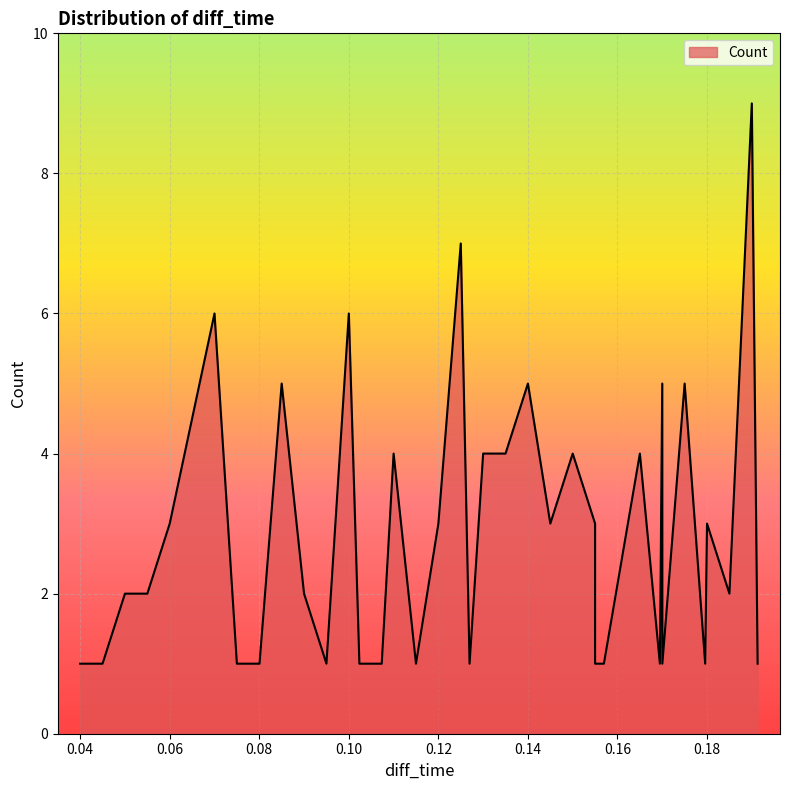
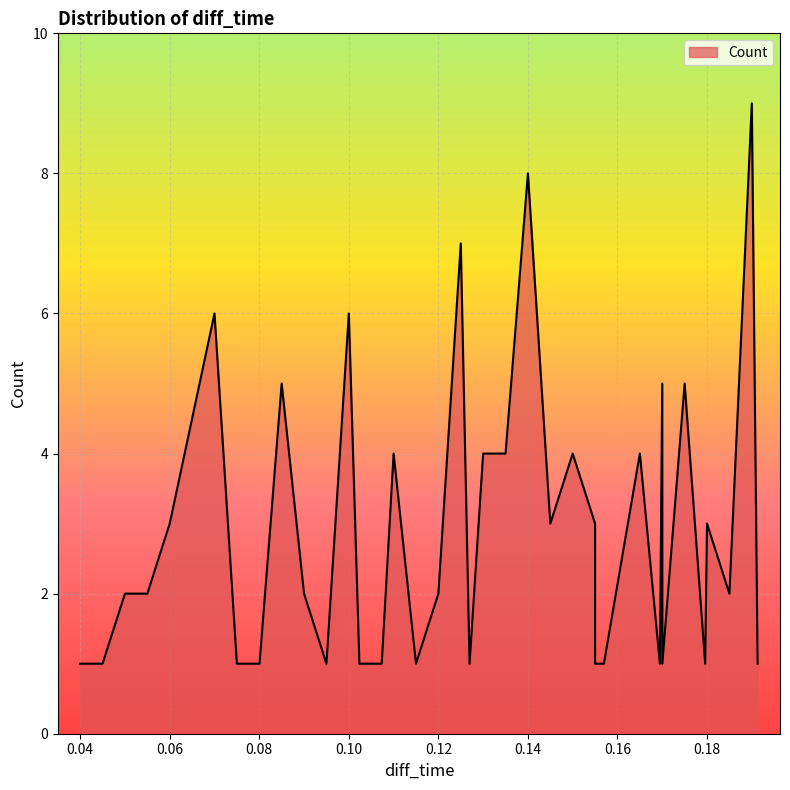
  {
    "0.04": 1,
    "0.06": 3,
    "0.10": 6,
-   "0.12": 3,
-   "0.14": 5,
+   "0.12": 2,
+   "0.14": 8,
    "0.18": 3
  }
